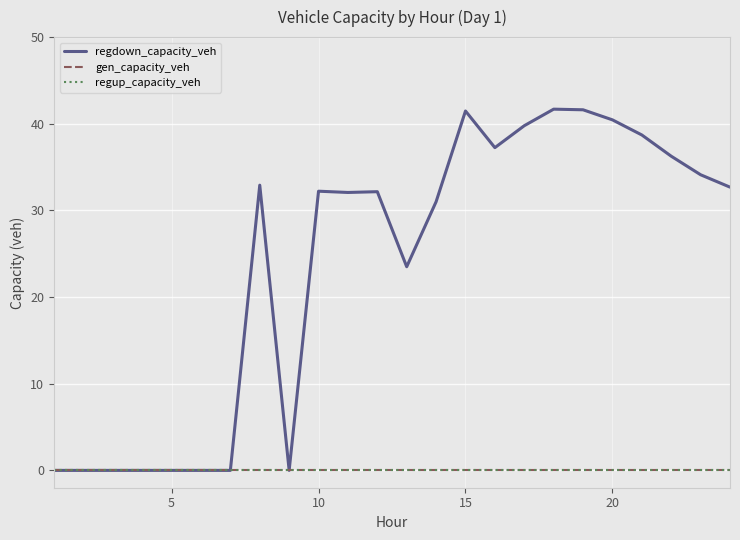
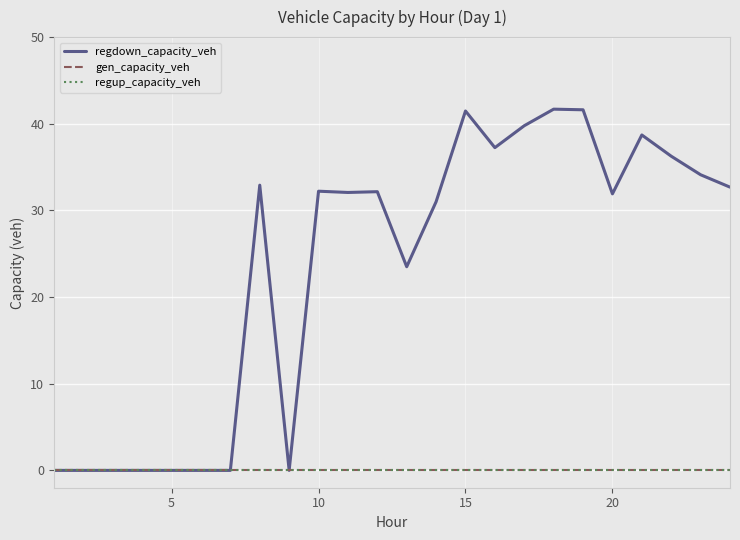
  {
    "regdown_capacity_veh": {
      "10": 32,
      "15": 41,
-     "20": 40
+     "20": 32
    },
    "regup_capacity_veh": {
      "10": 0,
      "15": 0,
      "20": 0
    }
  }
